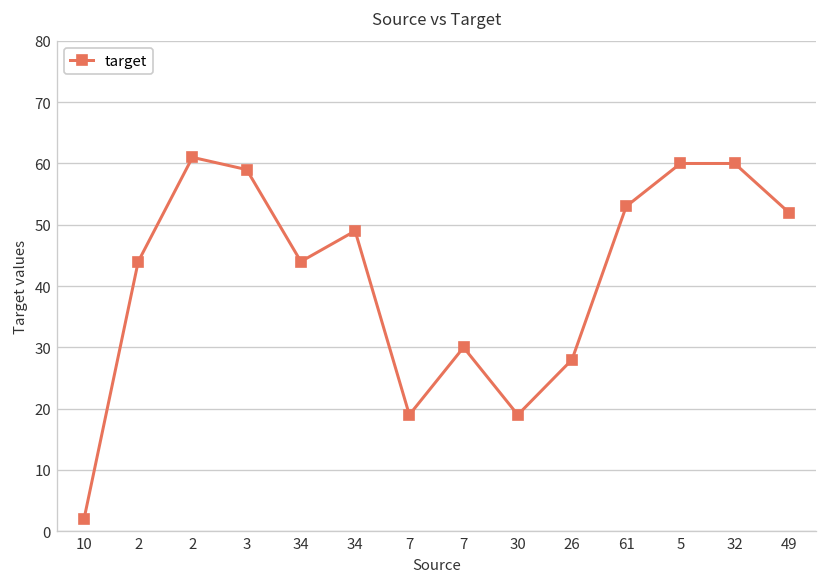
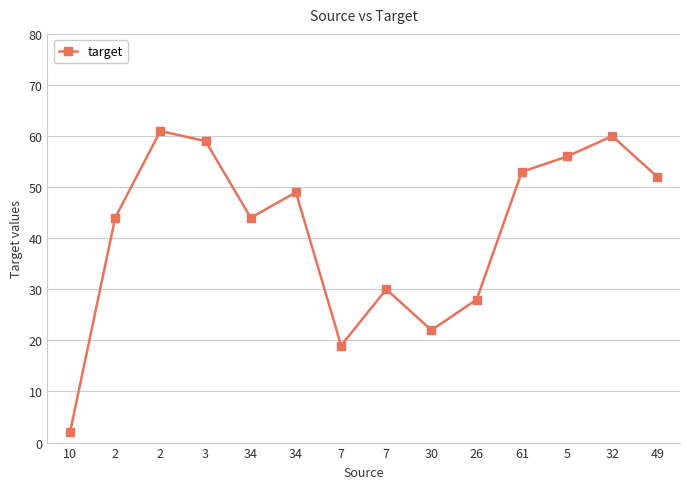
  {
    "10": 2,
    "3": 59,
-   "30": 19,
+   "30": 22,
    "26": 28,
    "61": 53,
-   "5": 60,
+   "5": 56,
    "32": 60,
    "49": 52
  }
